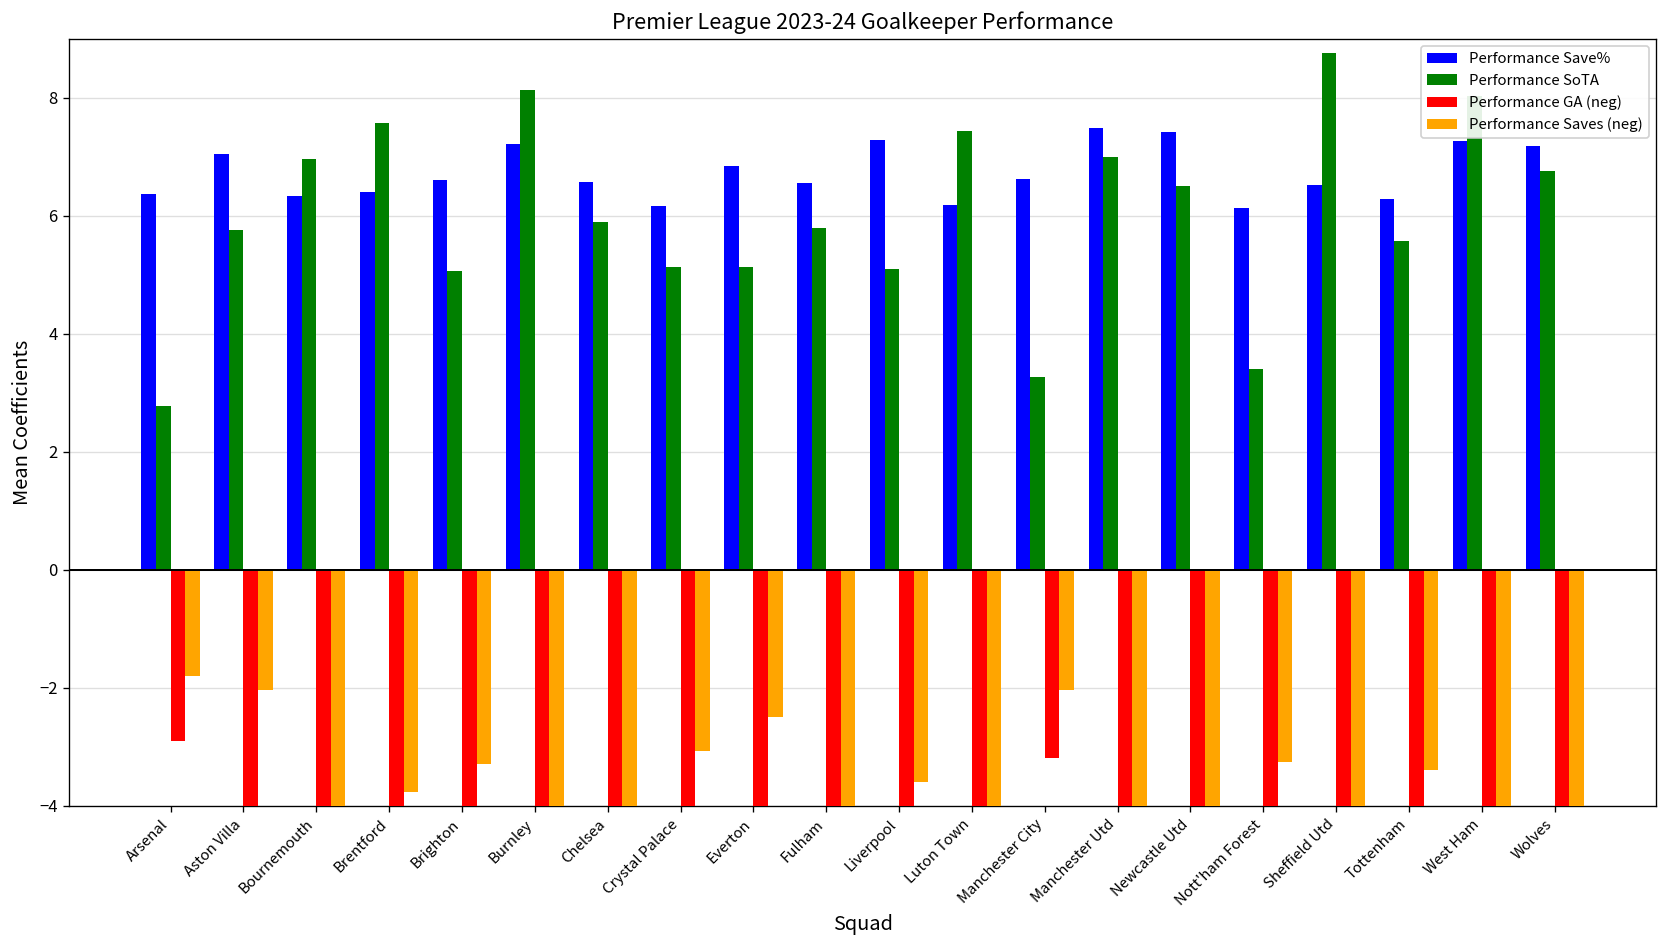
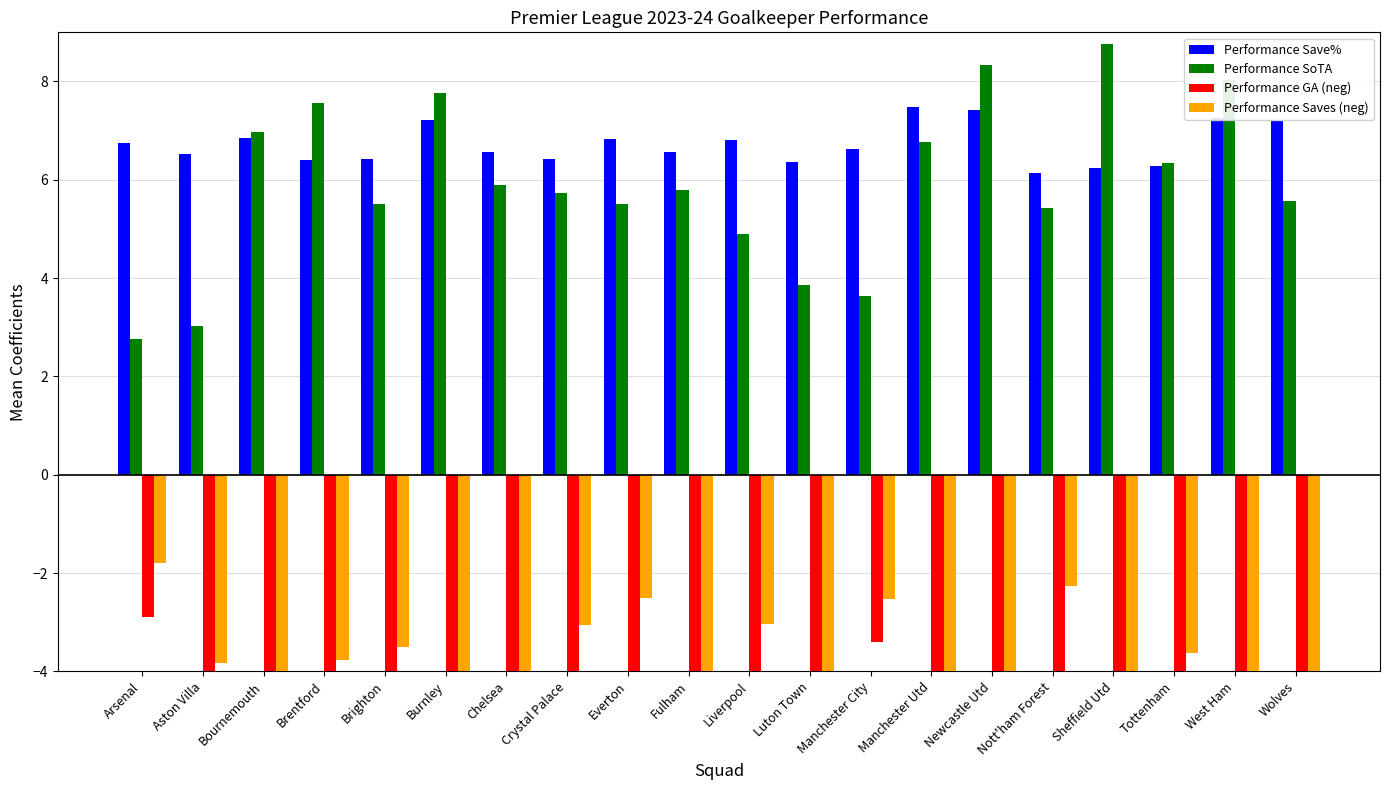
  {
    "Performance Save%": {
-     "Arsenal": 6.4,
-     "Aston Villa": 7.0,
-     "Bournemouth": 6.3,
+     "Arsenal": 6.8,
+     "Aston Villa": 6.5,
+     "Bournemouth": 6.9,
      "Brentford": 6.4,
-     "Brighton": 6.6,
+     "Brighton": 6.4,
      "Burnley": 7.2,
      "Chelsea": 6.6,
-     "Crystal Palace": 6.2,
+     "Crystal Palace": 6.4,
      "Everton": 6.8,
      "Fulham": 6.6,
-     "Liverpool": 7.3,
-     "Luton Town": 6.2,
+     "Liverpool": 6.8,
+     "Luton Town": 6.4,
      "Manchester City": 6.6,
      "Manchester Utd": 7.5,
      "Newcastle Utd": 7.4,
      "Nott'ham Forest": 6.1,
-     "Sheffield Utd": 6.5,
+     "Sheffield Utd": 6.2,
      "Tottenham": 6.3,
      "Wolves": 7.2
    },
    "Performance SoTA": {
      "Arsenal": 2.8,
-     "Aston Villa": 5.8,
+     "Aston Villa": 3.0,
      "Bournemouth": 7.0,
      "Brentford": 7.6,
-     "Brighton": 5.1,
-     "Burnley": 8.1,
+     "Brighton": 5.5,
+     "Burnley": 7.8,
      "Chelsea": 5.9,
-     "Crystal Palace": 5.1,
-     "Everton": 5.1,
+     "Crystal Palace": 5.7,
+     "Everton": 5.5,
      "Fulham": 5.8,
-     "Liverpool": 5.1,
-     "Luton Town": 7.4,
-     "Manchester City": 3.3,
-     "Manchester Utd": 7.0,
-     "Newcastle Utd": 6.5,
-     "Nott'ham Forest": 3.4,
+     "Liverpool": 4.9,
+     "Luton Town": 3.9,
+     "Manchester City": 3.6,
+     "Manchester Utd": 6.8,
+     "Newcastle Utd": 8.3,
+     "Nott'ham Forest": 5.4,
      "Sheffield Utd": 8.8,
-     "Tottenham": 5.6,
-     "Wolves": 6.8
+     "Tottenham": 6.3,
+     "Wolves": 5.6
    },
    "Performance GA (neg)": {
      "Arsenal": -2.9,
-     "Manchester City": -3.2
+     "Manchester City": -3.4
    },
    "Performance Saves (neg)": {
      "Arsenal": -1.8,
-     "Aston Villa": -2.0,
+     "Aston Villa": -3.8,
      "Brentford": -3.8,
-     "Brighton": -3.3,
+     "Brighton": -3.5,
      "Crystal Palace": -3.1,
      "Everton": -2.5,
-     "Liverpool": -3.6,
-     "Manchester City": -2.0,
-     "Nott'ham Forest": -3.3,
-     "Tottenham": -3.4
+     "Liverpool": -3.0,
+     "Manchester City": -2.5,
+     "Nott'ham Forest": -2.3,
+     "Tottenham": -3.6
    }
  }
